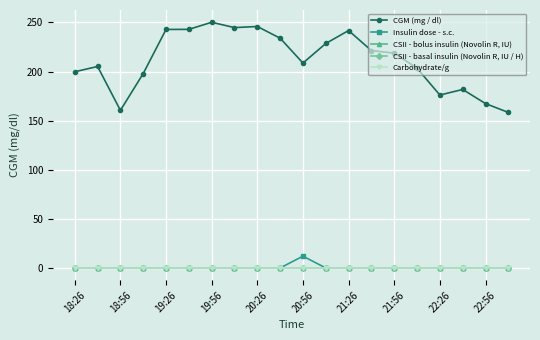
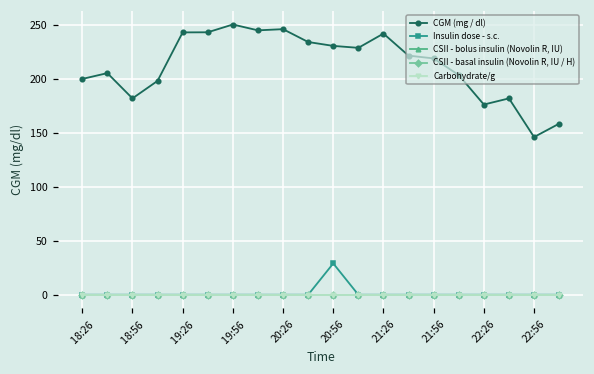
  {
    "CGM (mg / dl)": {
      "18:26": 200,
-     "18:56": 160,
+     "18:56": 180,
      "19:26": 240,
      "19:56": 250,
      "20:26": 250,
-     "20:56": 210,
+     "20:56": 230,
      "21:26": 240,
      "22:26": 180,
-     "22:56": 170
+     "22:56": 150
    },
    "Insulin dose - s.c.": {
-     "20:56": 10
+     "20:56": 30
    },
    "Carbohydrate/g": {
      "20:56": 0
    }
  }
